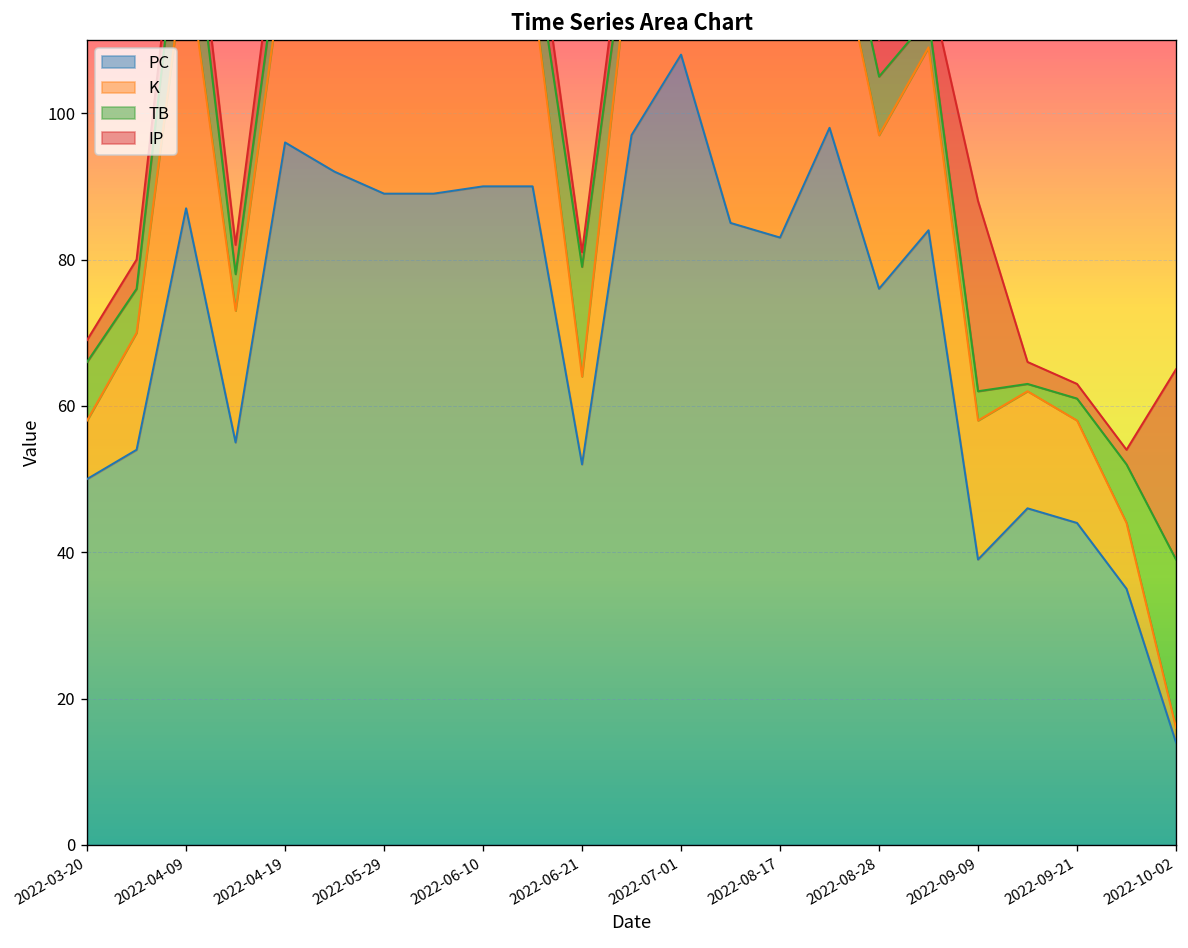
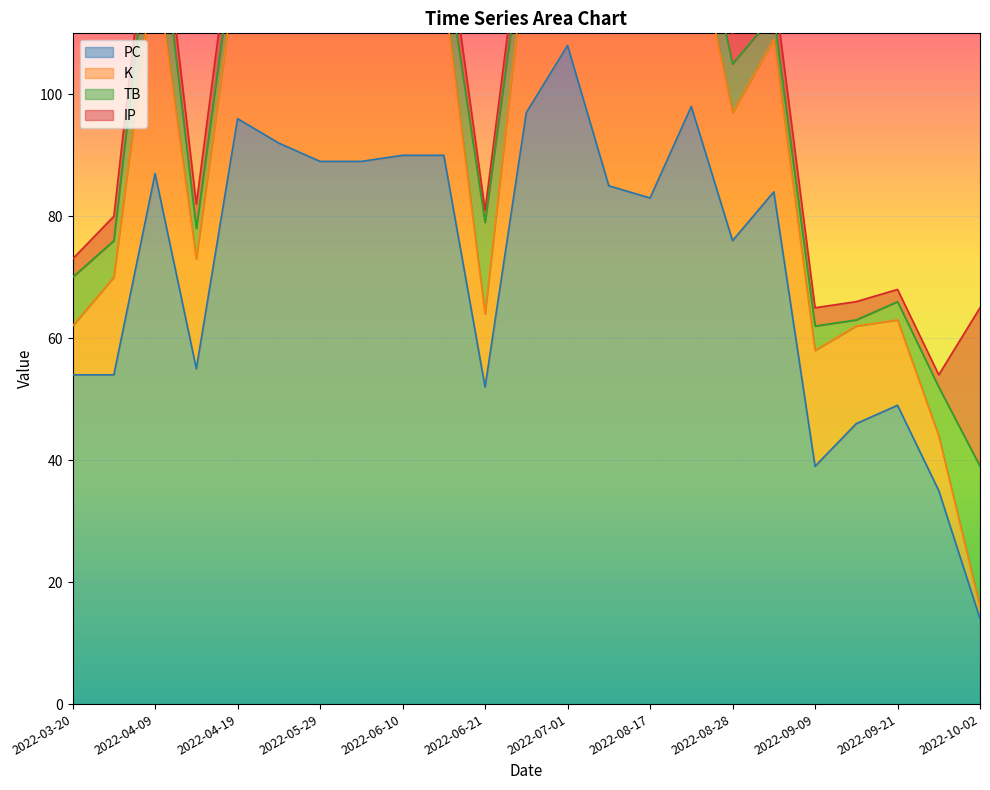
  {
    "PC": {
-     "2022-03-20": 50,
+     "2022-03-20": 54,
      "2022-04-09": 87,
      "2022-04-19": 96,
      "2022-05-29": 89,
      "2022-06-10": 90,
      "2022-06-21": 52,
      "2022-07-01": 108,
      "2022-08-17": 83,
      "2022-08-28": 76,
      "2022-09-09": 39,
-     "2022-09-21": 44,
+     "2022-09-21": 49,
      "2022-10-02": 14
    },
    "K": {
      "2022-03-20": 8,
      "2022-06-21": 12,
      "2022-08-28": 21,
      "2022-09-09": 19,
      "2022-09-21": 14,
      "2022-10-02": 2
    },
    "TB": {
      "2022-03-20": 8,
      "2022-06-21": 15,
      "2022-08-28": 8,
      "2022-09-09": 4,
      "2022-09-21": 3,
      "2022-10-02": 23
    },
    "IP": {
      "2022-03-20": 3,
      "2022-06-21": 2,
      "2022-08-28": 5,
-     "2022-09-09": 26,
+     "2022-09-09": 3,
      "2022-09-21": 2,
      "2022-10-02": 26
    }
  }
